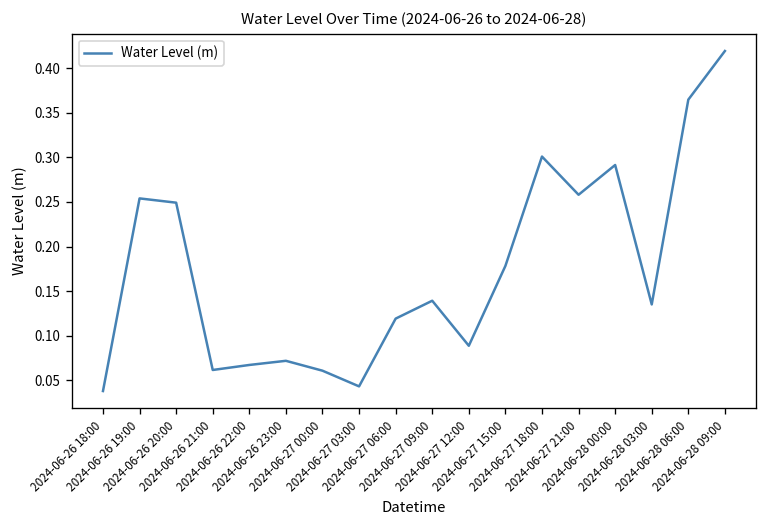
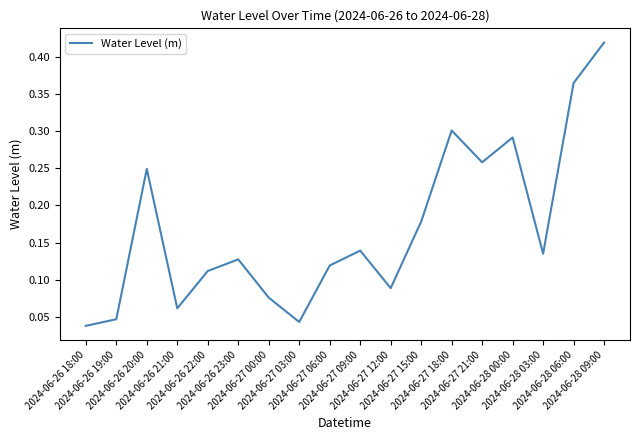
  {
    "2024-06-26 18:00": 0.04,
-   "2024-06-26 19:00": 0.25,
+   "2024-06-26 19:00": 0.05,
    "2024-06-26 20:00": 0.25,
    "2024-06-26 21:00": 0.06,
-   "2024-06-26 22:00": 0.07,
-   "2024-06-26 23:00": 0.07,
-   "2024-06-27 00:00": 0.06,
+   "2024-06-26 22:00": 0.11,
+   "2024-06-26 23:00": 0.13,
+   "2024-06-27 00:00": 0.08,
    "2024-06-27 03:00": 0.04,
    "2024-06-27 06:00": 0.12,
    "2024-06-27 09:00": 0.14,
    "2024-06-27 12:00": 0.09,
    "2024-06-27 15:00": 0.18,
    "2024-06-27 18:00": 0.30,
    "2024-06-27 21:00": 0.26,
    "2024-06-28 00:00": 0.29,
    "2024-06-28 03:00": 0.14,
    "2024-06-28 06:00": 0.36,
    "2024-06-28 09:00": 0.42
  }
